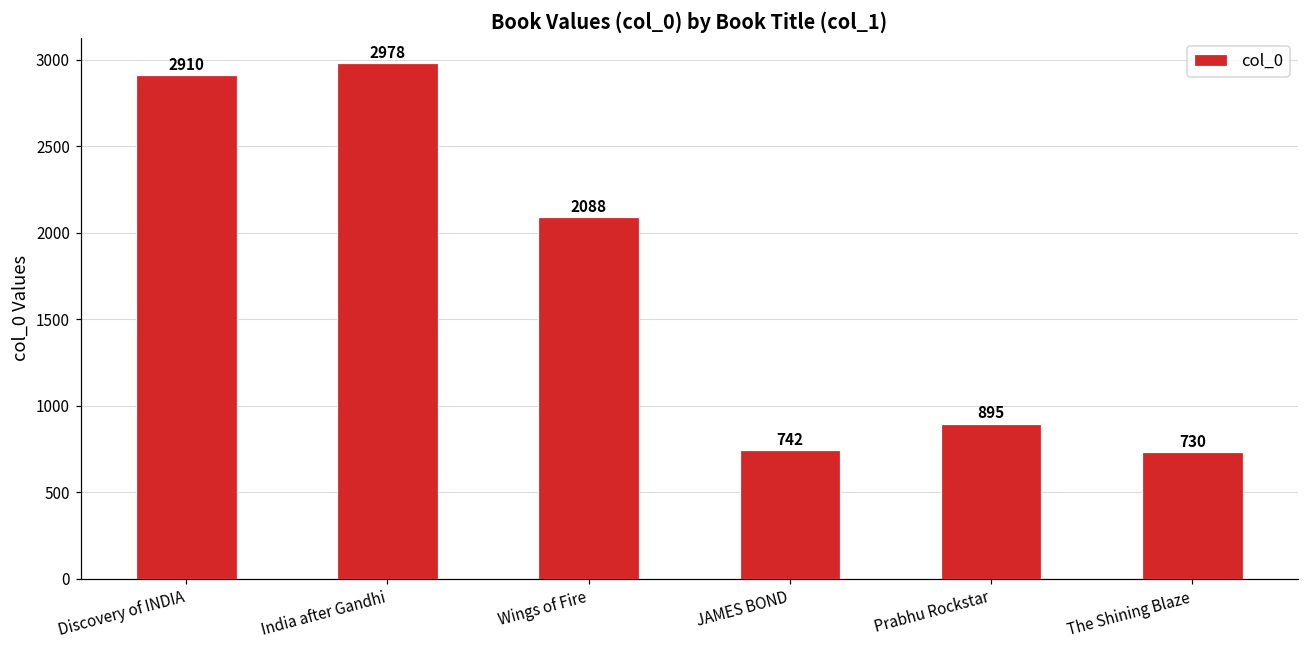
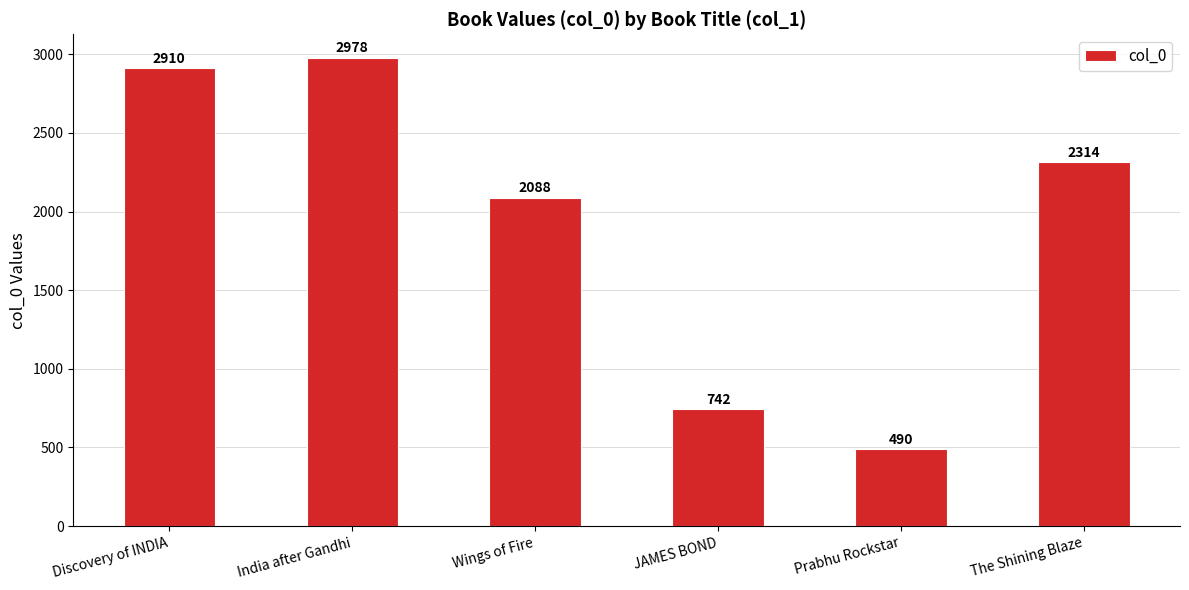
  {
    "Discovery of INDIA": 2910,
    "India after Gandhi": 2978,
    "Wings of Fire": 2088,
    "JAMES BOND": 742,
-   "Prabhu Rockstar": 895,
-   "The Shining Blaze": 730
+   "Prabhu Rockstar": 490,
+   "The Shining Blaze": 2314
  }
